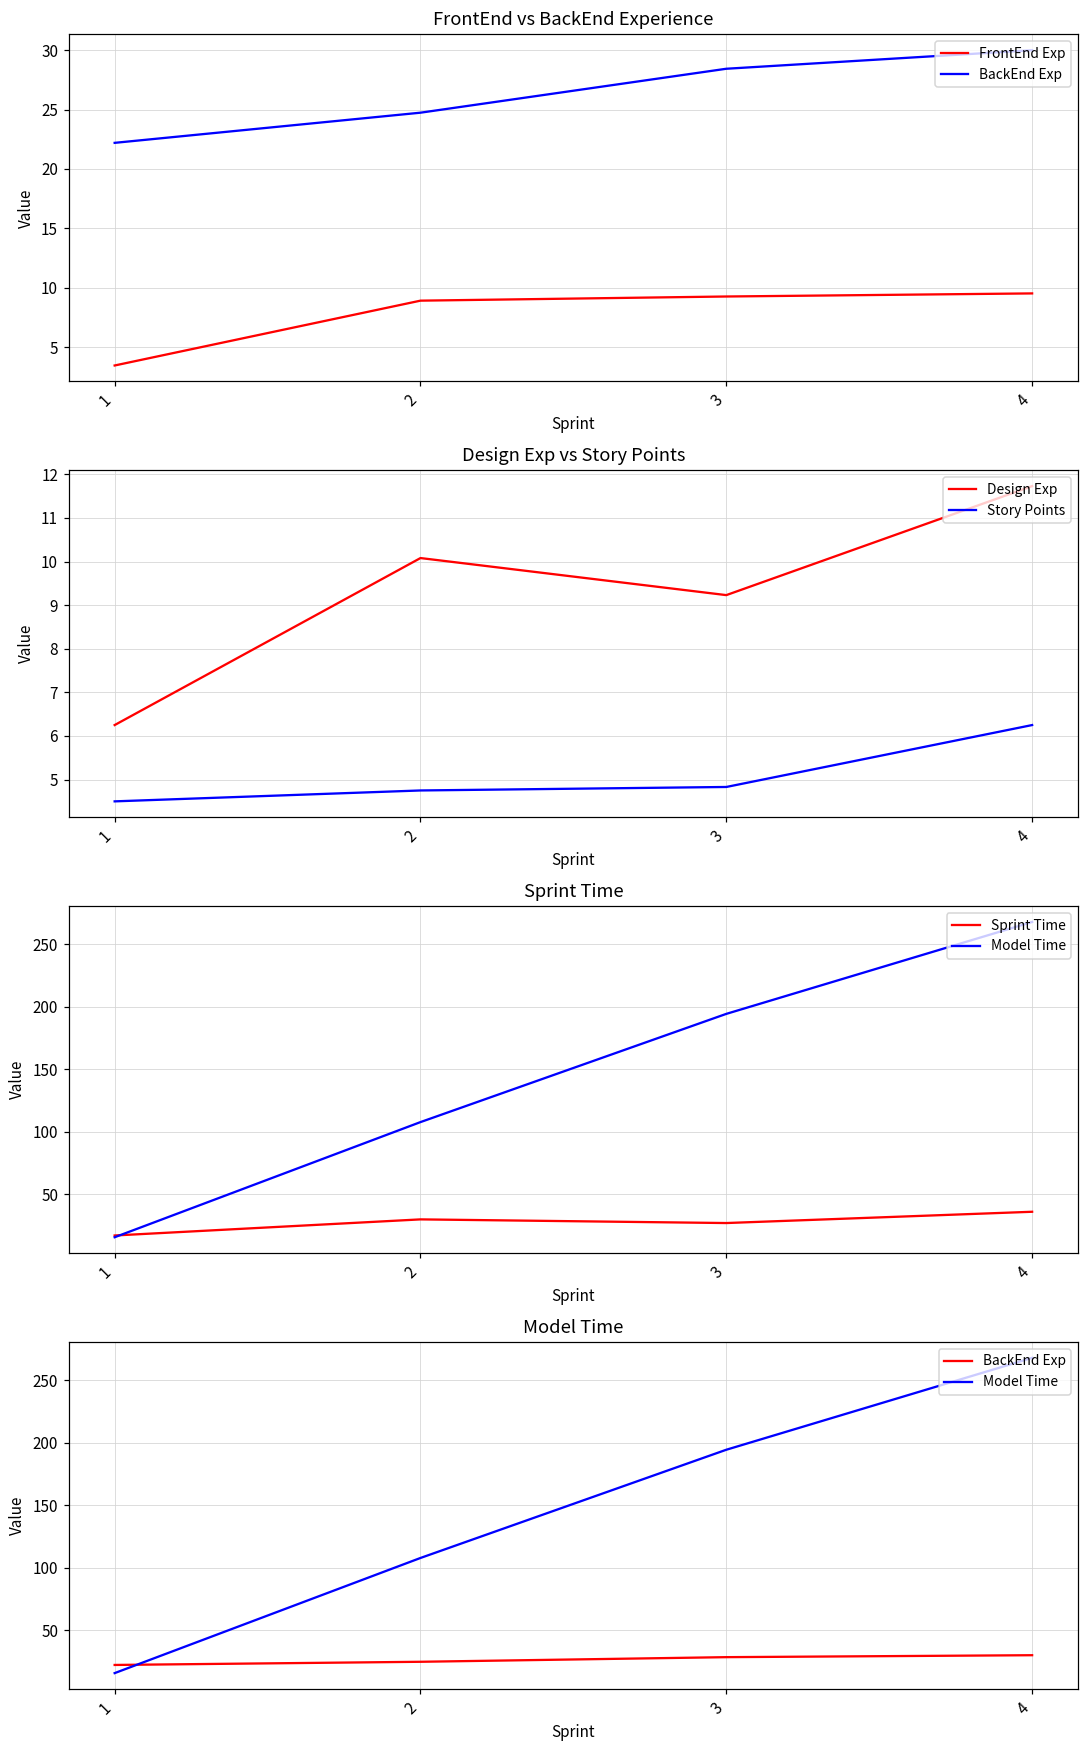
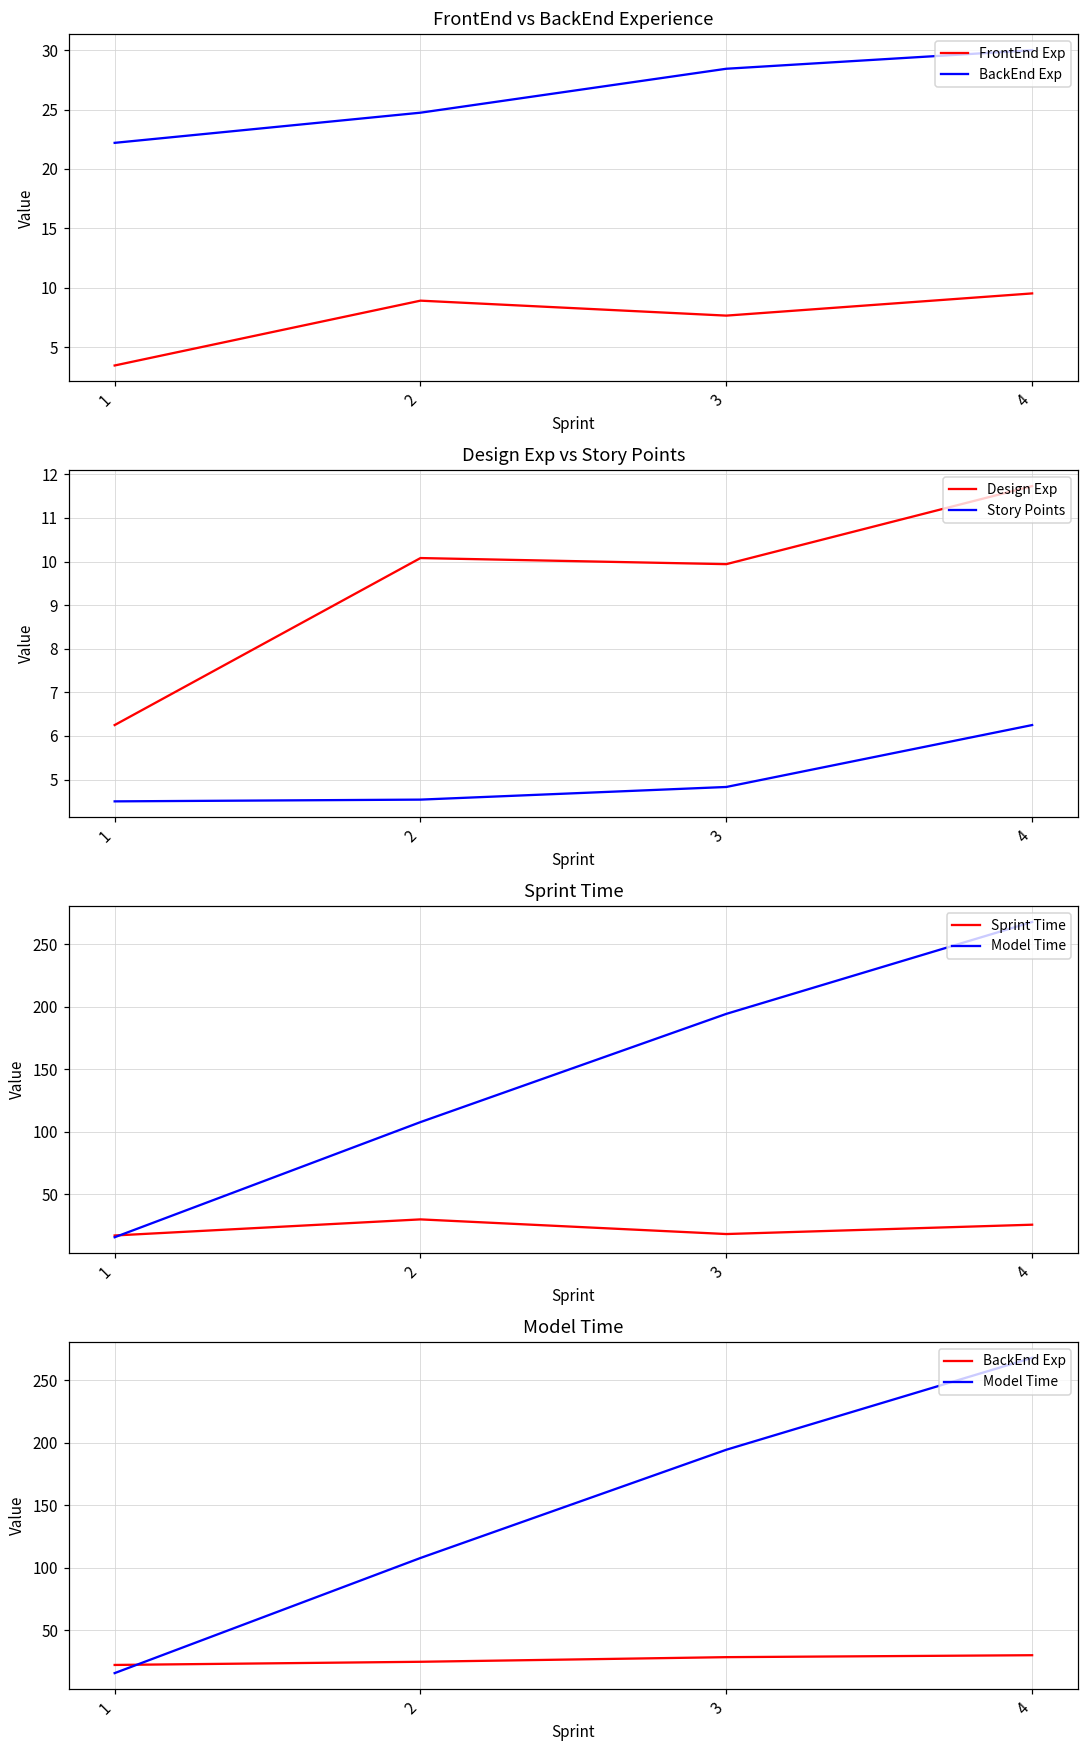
  {
    "FrontEnd vs BackEnd Experience": {
      "FrontEnd Exp": {
        "1": 3.5,
        "2": 8.9,
-       "3": 9.3,
+       "3": 7.7,
        "4": 9.5
      }
    },
    "Design Exp vs Story Points": {
      "Design Exp": {
        "1": 6.3,
        "2": 10.1,
-       "3": 9.2
+       "3": 9.9
      },
      "Story Points": {
        "1": 4.5,
-       "2": 4.8,
+       "2": 4.5,
        "3": 4.8,
        "4": 6.3
      }
    },
    "Sprint Time": {
      "Sprint Time": {
        "2": 30,
-       "3": 27,
-       "4": 36
+       "3": 18,
+       "4": 26
      },
      "Model Time": {
        "2": 108,
        "3": 194
      }
    },
    "Model Time": {
      "BackEnd Exp": {
        "1": 22,
        "2": 25,
        "3": 28,
        "4": 30
      },
      "Model Time": {
        "1": 16,
        "2": 108,
        "3": 194
      }
    }
  }
